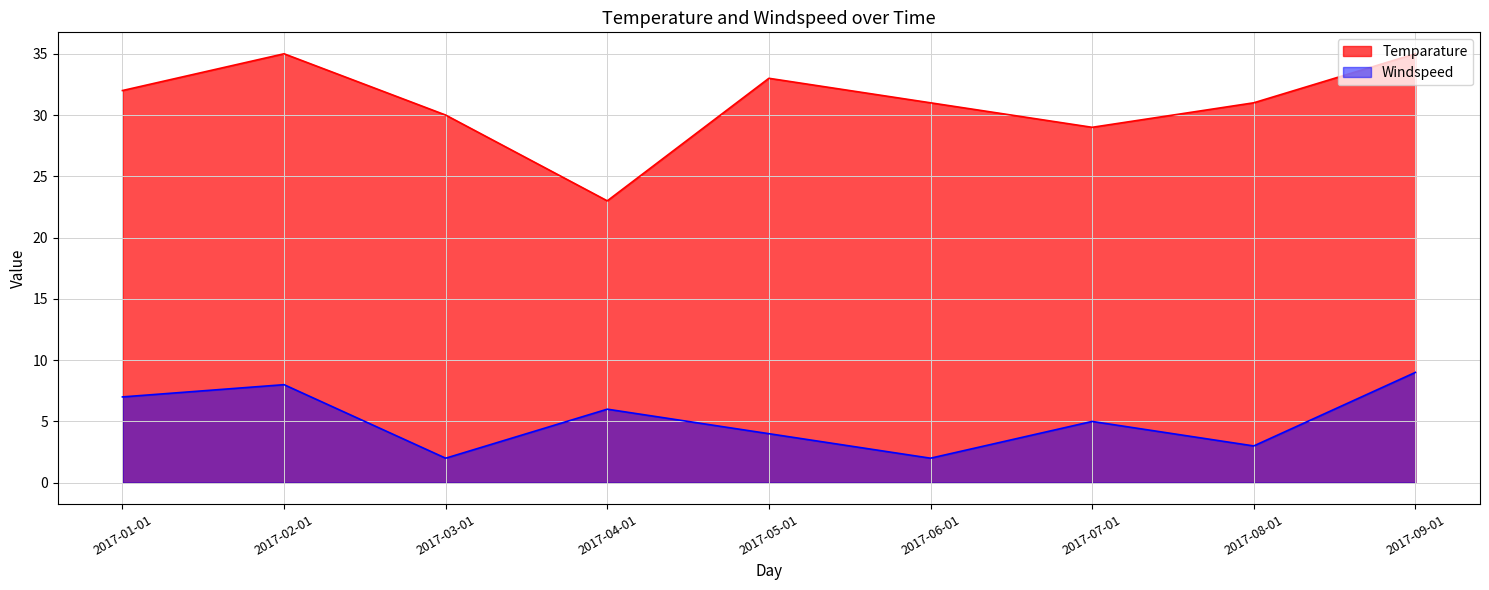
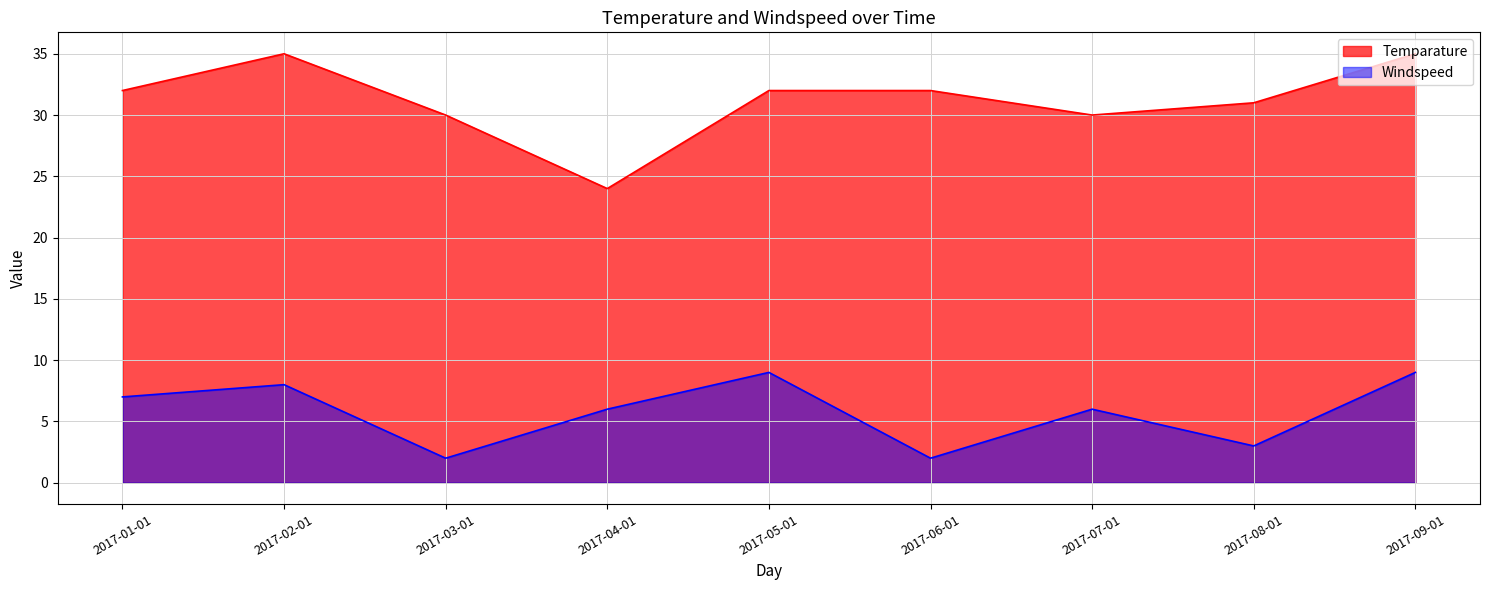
  {
    "Temparature": {
      "2017-01-01": 32,
      "2017-02-01": 35,
      "2017-03-01": 30,
-     "2017-04-01": 23,
-     "2017-05-01": 33,
-     "2017-06-01": 31,
-     "2017-07-01": 29,
+     "2017-04-01": 24,
+     "2017-05-01": 32,
+     "2017-06-01": 32,
+     "2017-07-01": 30,
      "2017-08-01": 31
    },
    "Windspeed": {
      "2017-01-01": 7,
      "2017-02-01": 8,
      "2017-03-01": 2,
      "2017-04-01": 6,
-     "2017-05-01": 4,
+     "2017-05-01": 9,
      "2017-06-01": 2,
-     "2017-07-01": 5,
+     "2017-07-01": 6,
      "2017-08-01": 3,
      "2017-09-01": 9
    }
  }
